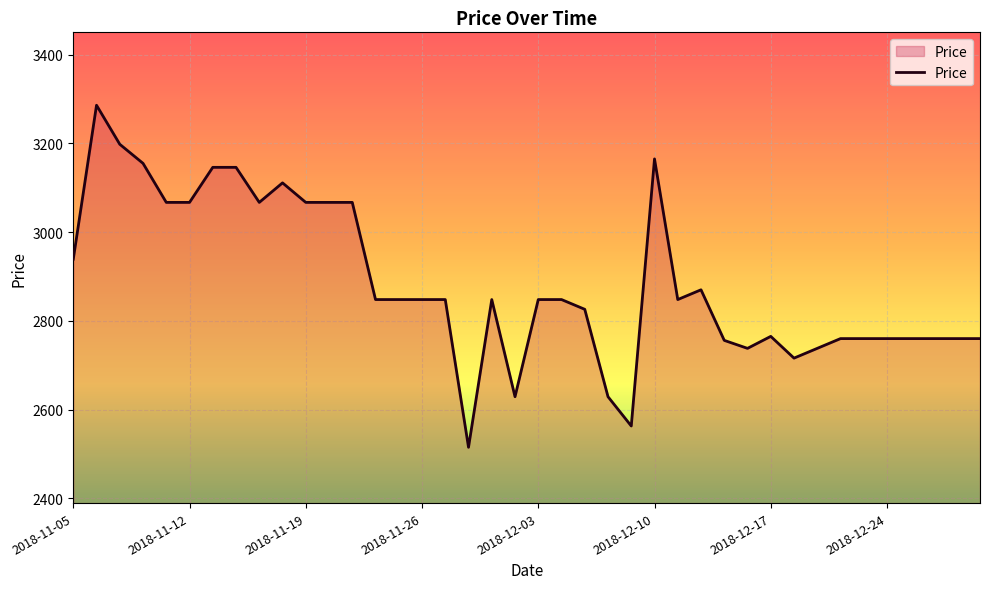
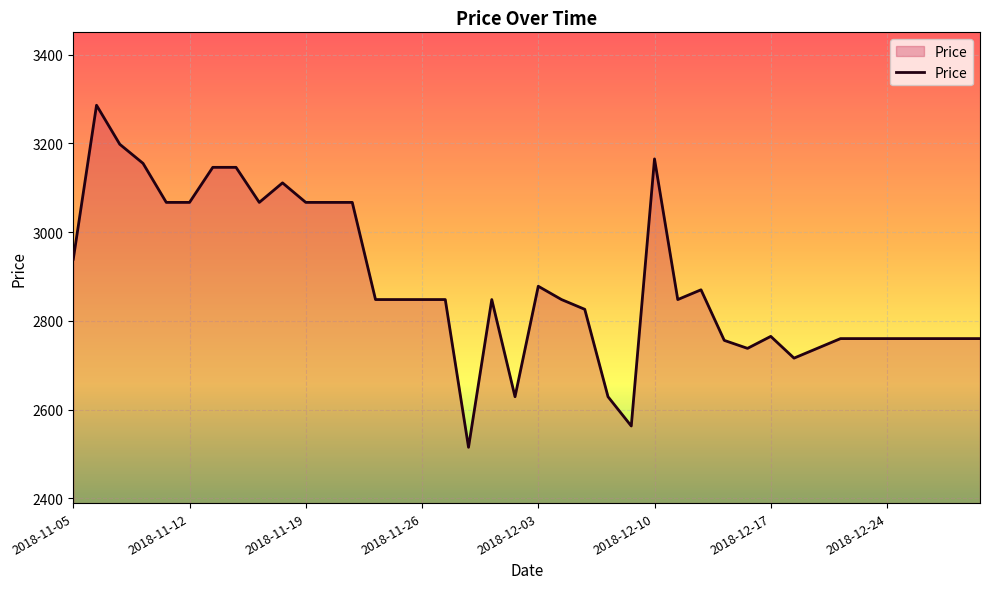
  {
    "2018-11-05": 2940,
    "2018-11-12": 3070,
    "2018-11-19": 3070,
    "2018-11-26": 2850,
-   "2018-12-03": 2850,
+   "2018-12-03": 2880,
    "2018-12-10": 3170,
    "2018-12-17": 2770,
    "2018-12-24": 2760
  }
